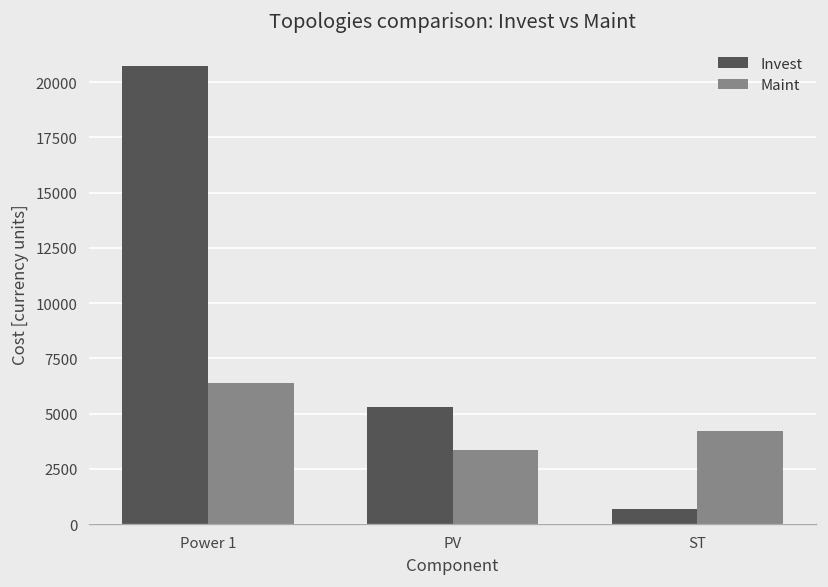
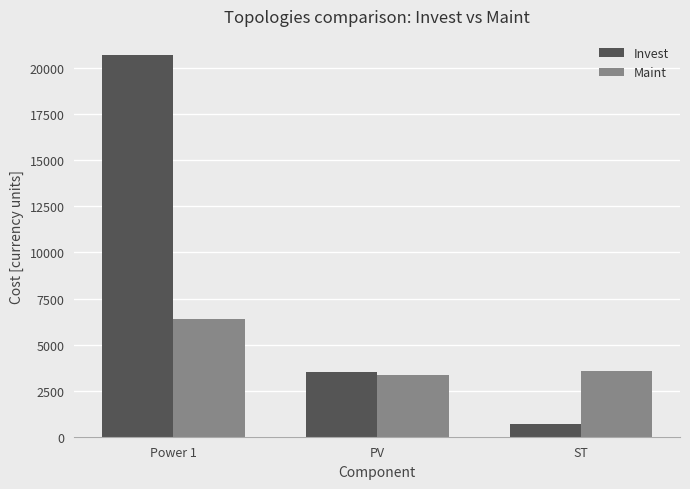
  {
    "Invest": {
      "Power 1": 20700,
-     "PV": 5300,
+     "PV": 3500,
      "ST": 700
    },
    "Maint": {
      "Power 1": 6400,
      "PV": 3300,
-     "ST": 4200
+     "ST": 3600
    }
  }
